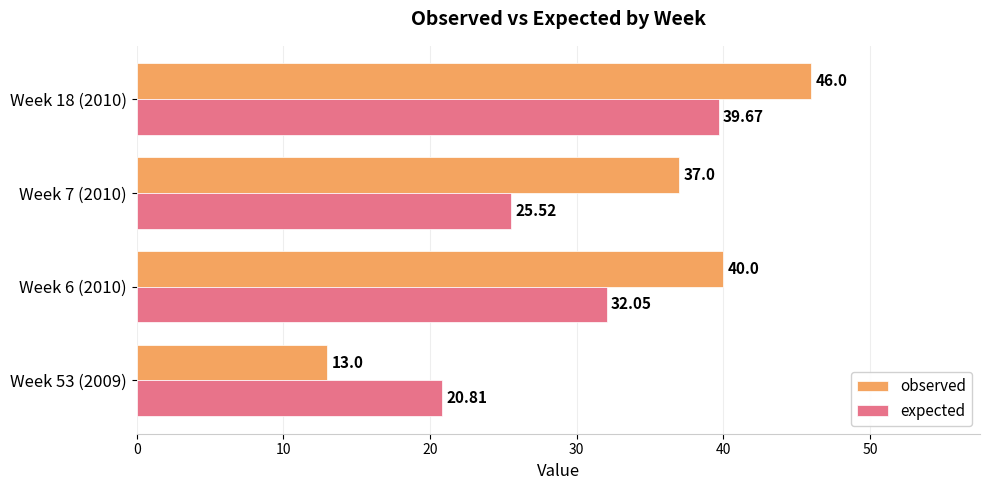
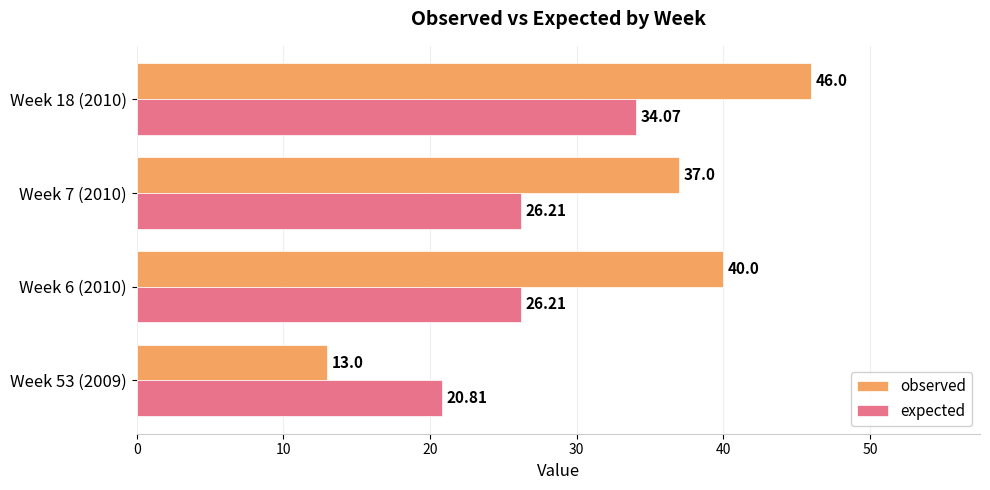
  {
    "observed": {
      "Week 18 (2010)": 46.0,
      "Week 7 (2010)": 37.0,
      "Week 6 (2010)": 40.0,
      "Week 53 (2009)": 13.0
    },
    "expected": {
-     "Week 18 (2010)": 39.67,
-     "Week 7 (2010)": 25.52,
-     "Week 6 (2010)": 32.05,
+     "Week 18 (2010)": 34.07,
+     "Week 7 (2010)": 26.21,
+     "Week 6 (2010)": 26.21,
      "Week 53 (2009)": 20.81
    }
  }
